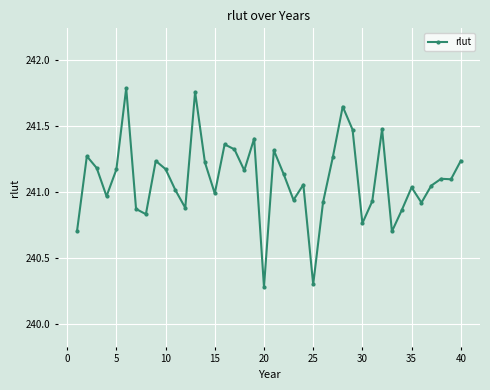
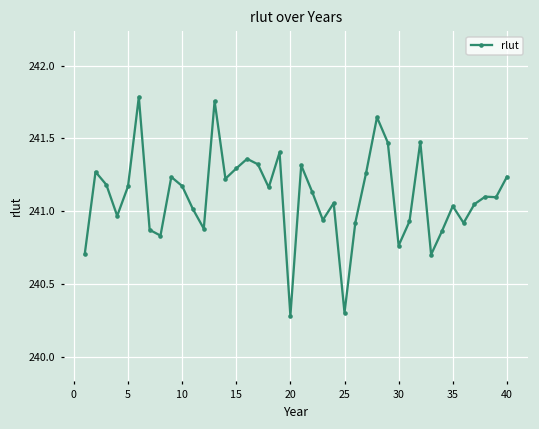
  {
    "5": 241.17,
    "10": 241.17,
-   "15": 240.99,
+   "15": 241.29,
    "20": 240.28,
    "25": 240.30,
    "30": 240.76,
    "35": 241.03,
    "40": 241.24
  }
